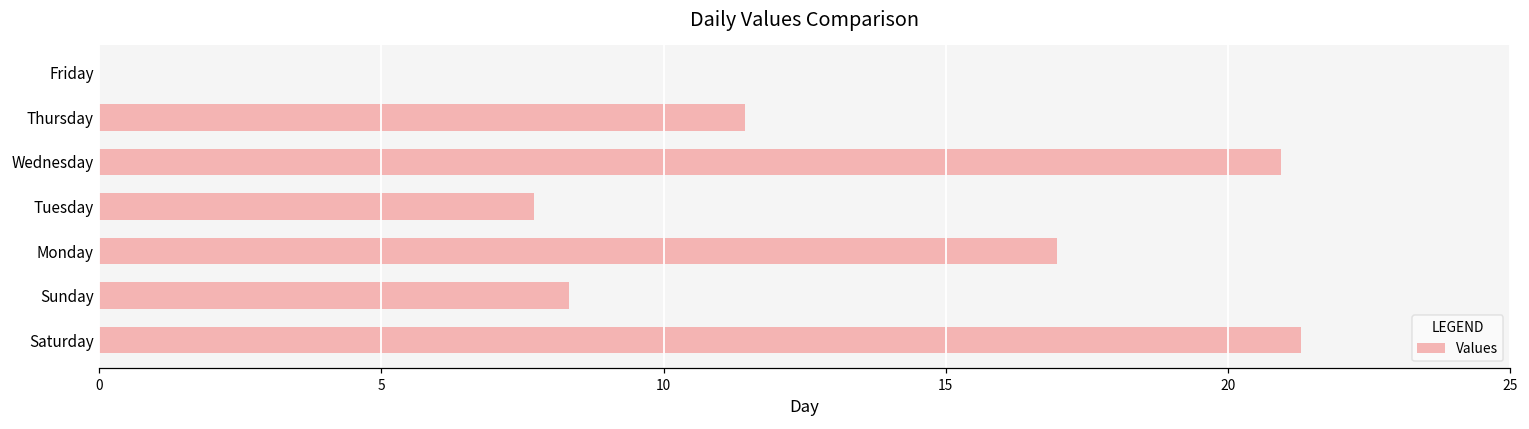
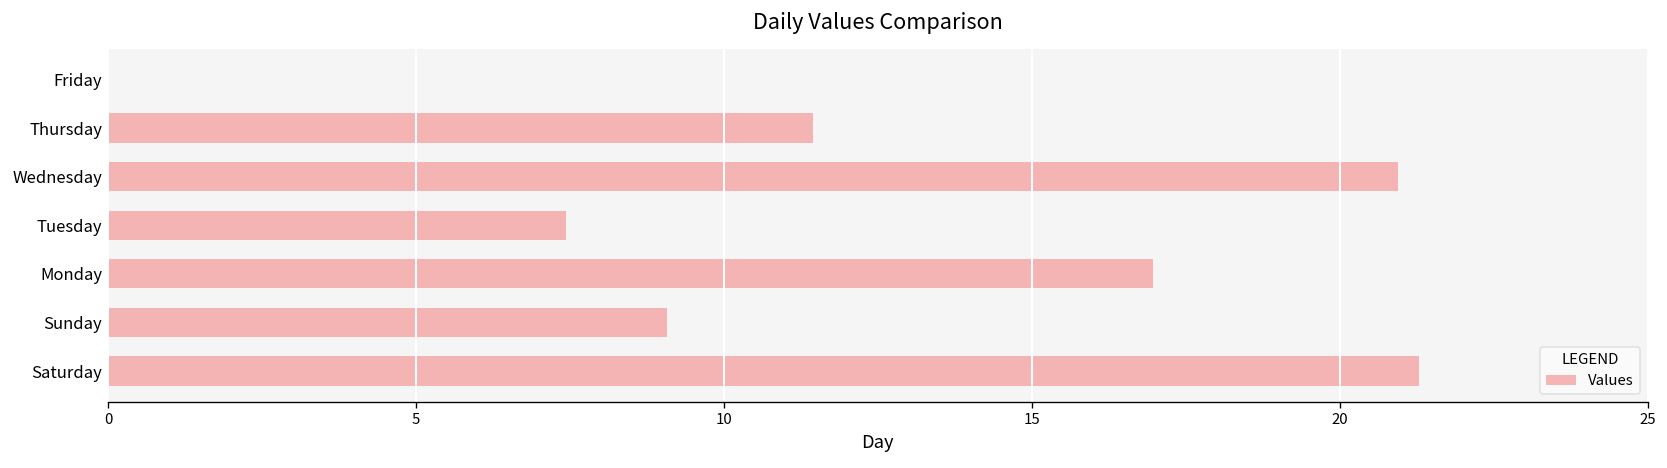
  {
    "Friday": 0.0,
    "Thursday": 11.4,
    "Wednesday": 20.9,
-   "Tuesday": 7.7,
+   "Tuesday": 7.4,
    "Monday": 17.0,
-   "Sunday": 8.3,
+   "Sunday": 9.1,
    "Saturday": 21.3
  }
